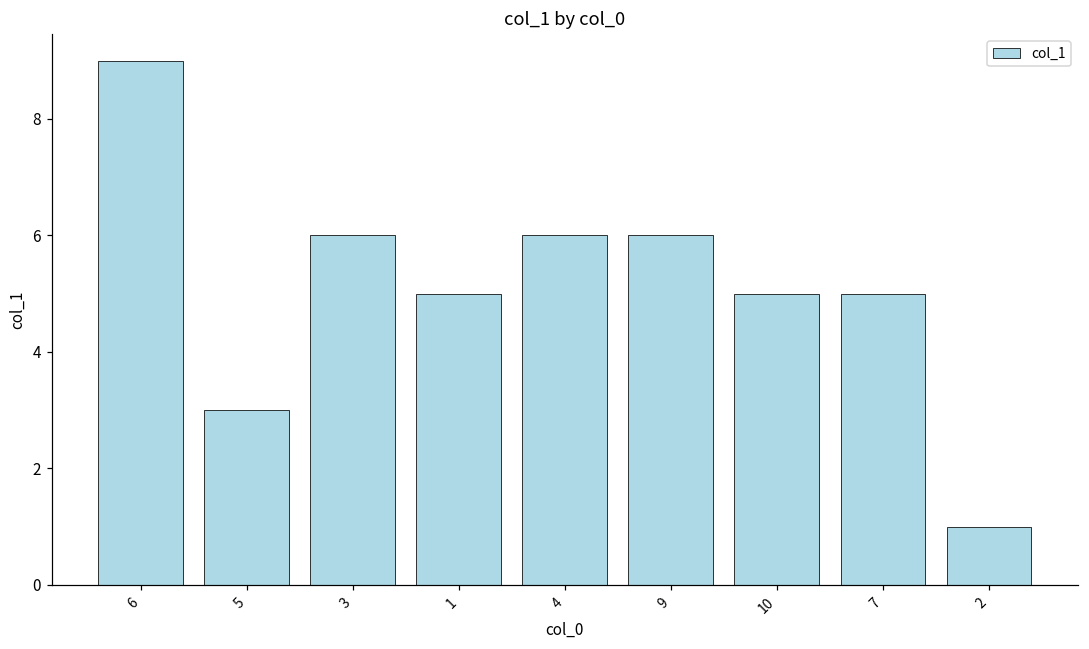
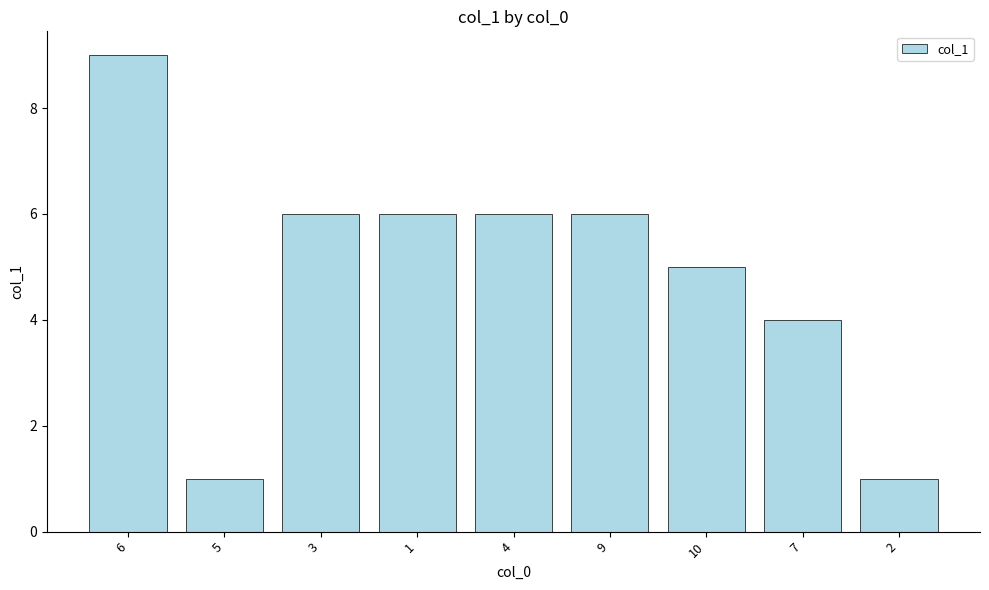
  {
    "6": 9,
-   "5": 3,
+   "5": 1,
    "3": 6,
-   "1": 5,
+   "1": 6,
    "4": 6,
    "9": 6,
    "10": 5,
-   "7": 5,
+   "7": 4,
    "2": 1
  }
